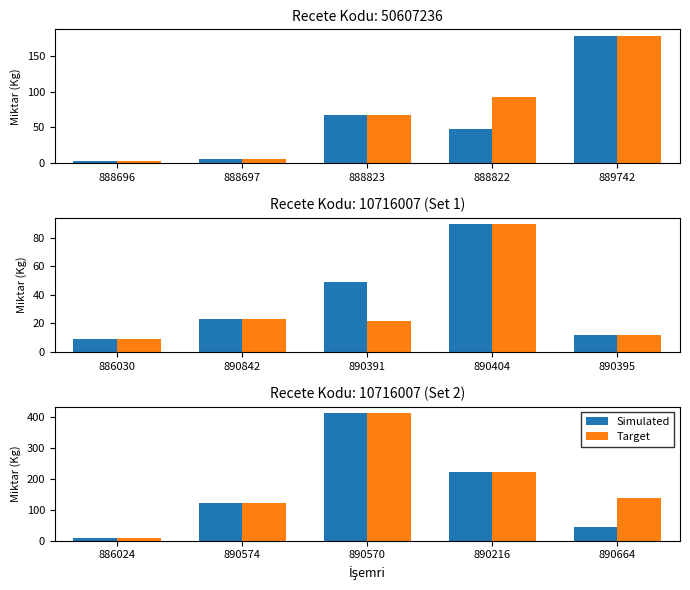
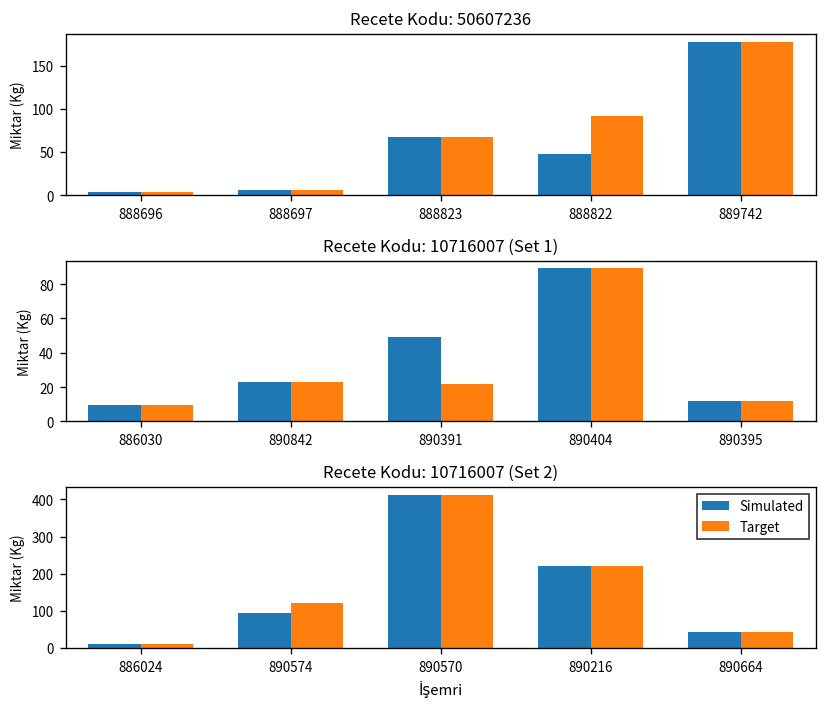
  {
    "Recete Kodu: 50607236": {
      "Simulated": {
        "888697": 10,
        "888823": 70,
        "888822": 50,
        "889742": 180
      },
      "Target": {
        "888697": 10,
        "888823": 70,
        "888822": 90,
        "889742": 180
      }
    },
    "Recete Kodu: 10716007 (Set 1)": {
      "Simulated": {
        "886030": 9,
        "890842": 23,
        "890391": 49,
        "890404": 89,
        "890395": 12
      },
      "Target": {
        "886030": 9,
        "890842": 23,
        "890391": 22,
        "890404": 89,
        "890395": 12
      }
    },
    "Recete Kodu: 10716007 (Set 2)": {
      "Simulated": {
        "886024": 10,
-       "890574": 120,
+       "890574": 90,
        "890570": 410,
        "890216": 220,
        "890664": 40
      },
      "Target": {
        "886024": 10,
        "890574": 120,
        "890570": 410,
        "890216": 220,
-       "890664": 140
+       "890664": 40
      }
    }
  }
